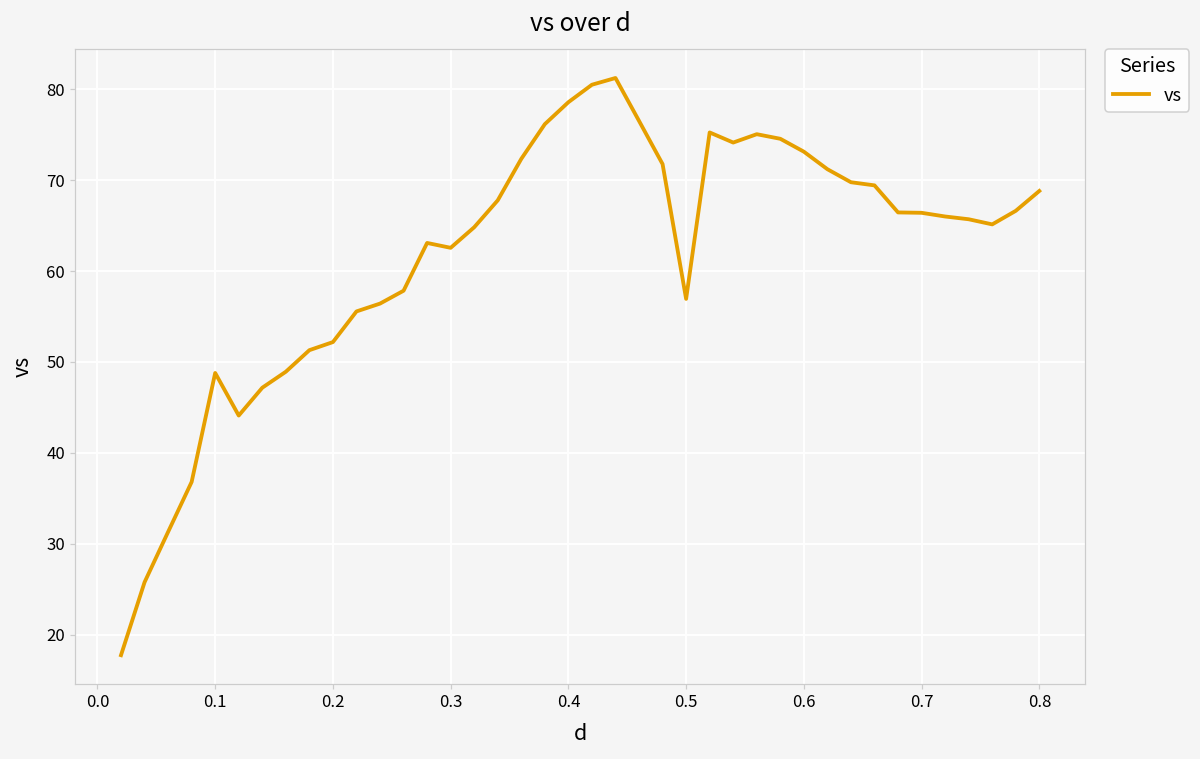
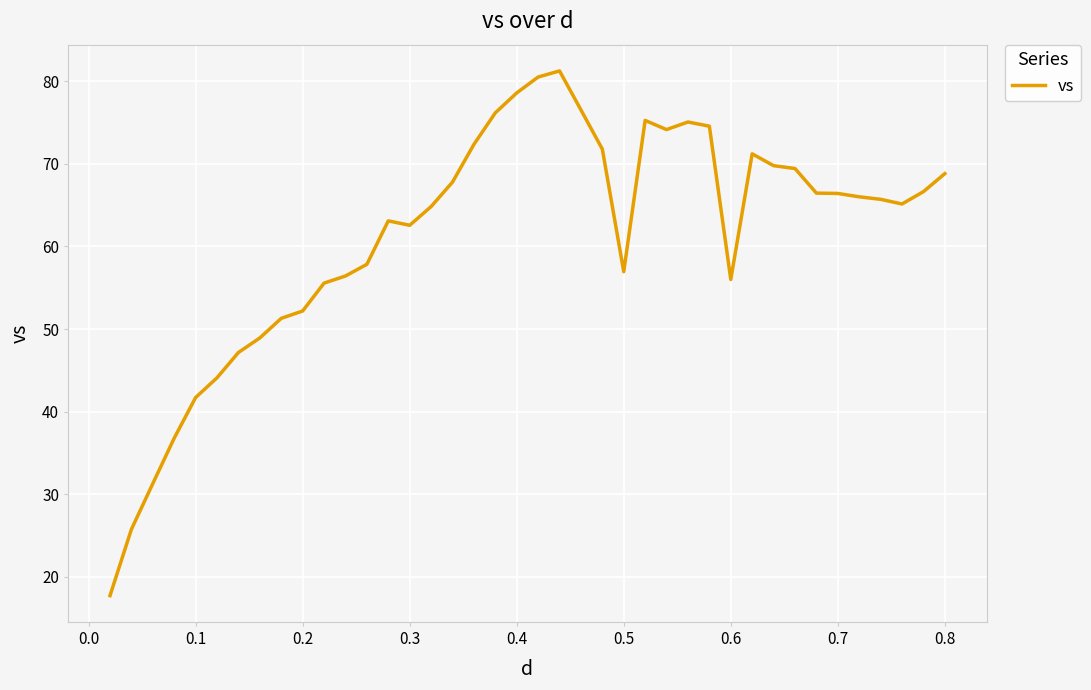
  {
-   "0.1": 49,
+   "0.1": 42,
    "0.2": 52,
    "0.3": 63,
    "0.4": 79,
    "0.5": 57,
-   "0.6": 73,
+   "0.6": 56,
    "0.7": 66,
    "0.8": 69
  }
